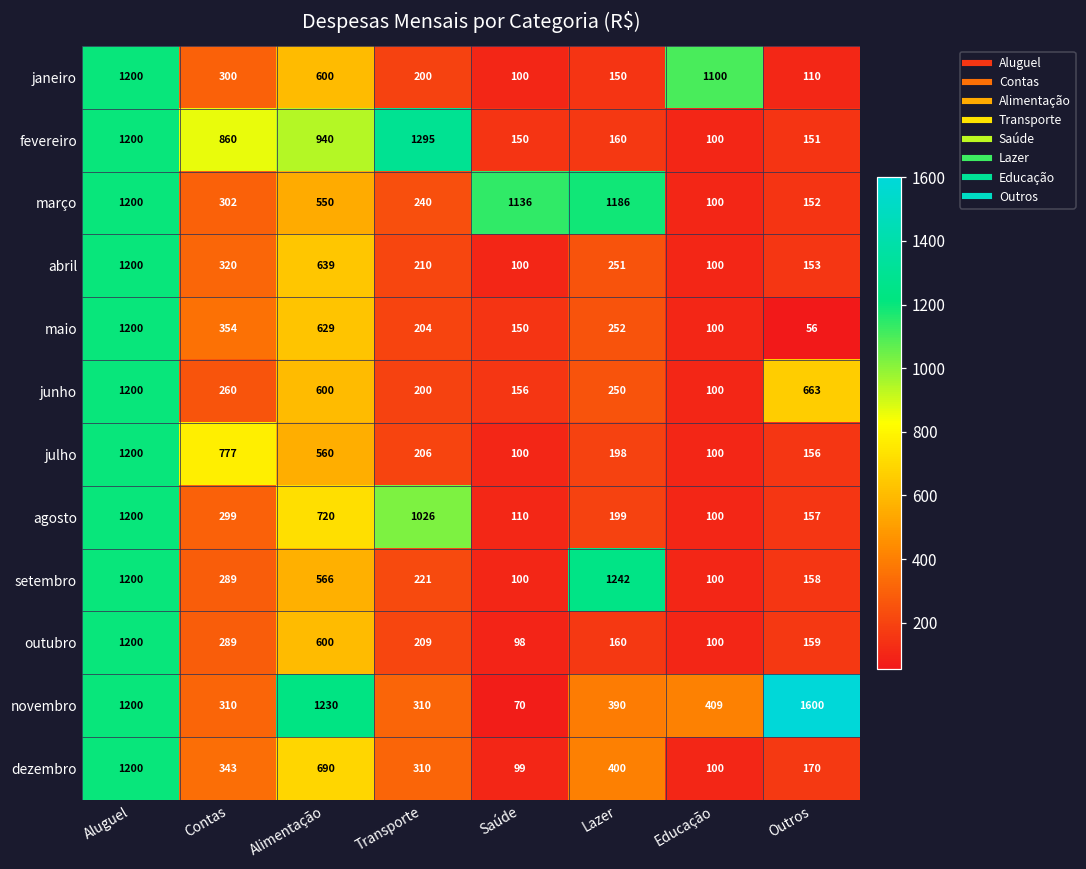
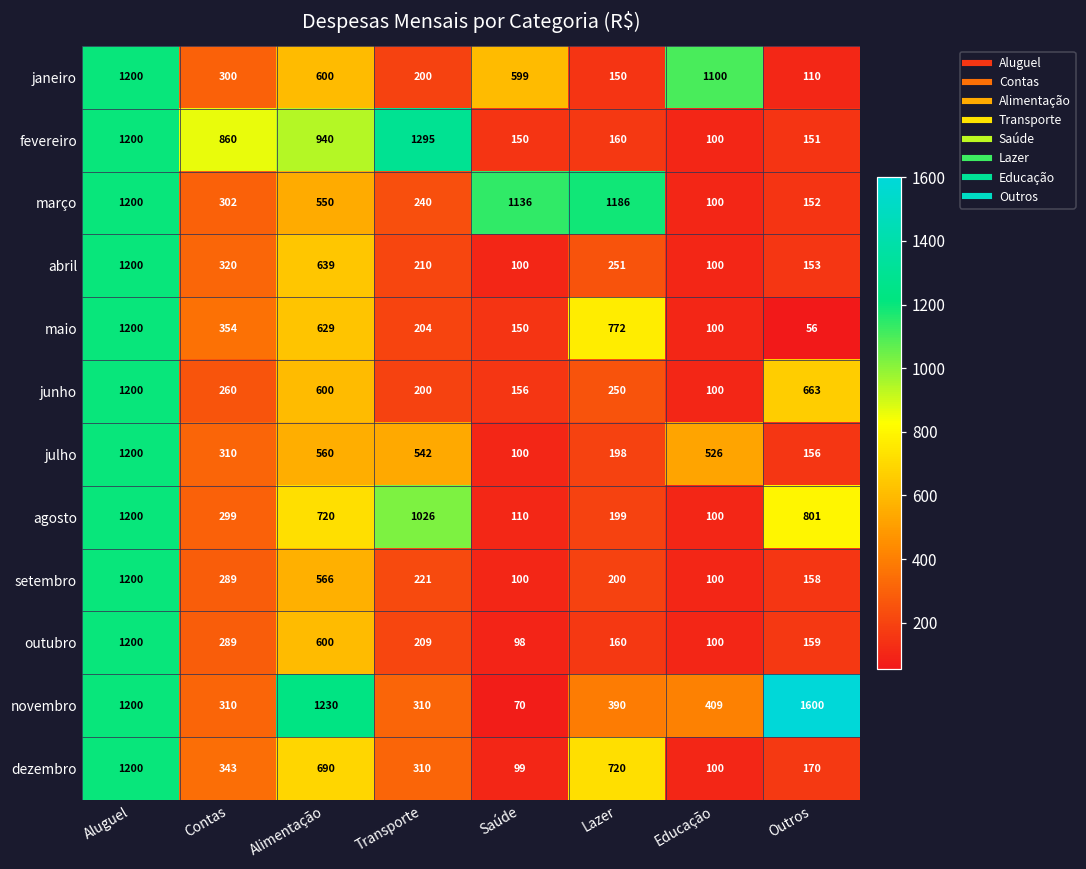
  {
    "janeiro": {
      "Aluguel": 1200,
      "Contas": 300,
      "Alimentação": 600,
      "Transporte": 200,
-     "Saúde": 100,
+     "Saúde": 599,
      "Lazer": 150,
      "Educação": 1100,
      "Outros": 110
    },
    "fevereiro": {
      "Aluguel": 1200,
      "Contas": 860,
      "Alimentação": 940,
      "Transporte": 1295,
      "Saúde": 150,
      "Lazer": 160,
      "Educação": 100,
      "Outros": 151
    },
    "março": {
      "Aluguel": 1200,
      "Contas": 302,
      "Alimentação": 550,
      "Transporte": 240,
      "Saúde": 1136,
      "Lazer": 1186,
      "Educação": 100,
      "Outros": 152
    },
    "abril": {
      "Aluguel": 1200,
      "Contas": 320,
      "Alimentação": 639,
      "Transporte": 210,
      "Saúde": 100,
      "Lazer": 251,
      "Educação": 100,
      "Outros": 153
    },
    "maio": {
      "Aluguel": 1200,
      "Contas": 354,
      "Alimentação": 629,
      "Transporte": 204,
      "Saúde": 150,
-     "Lazer": 252,
+     "Lazer": 772,
      "Educação": 100,
      "Outros": 56
    },
    "junho": {
      "Aluguel": 1200,
      "Contas": 260,
      "Alimentação": 600,
      "Transporte": 200,
      "Saúde": 156,
      "Lazer": 250,
      "Educação": 100,
      "Outros": 663
    },
    "julho": {
      "Aluguel": 1200,
-     "Contas": 777,
+     "Contas": 310,
      "Alimentação": 560,
-     "Transporte": 206,
+     "Transporte": 542,
      "Saúde": 100,
      "Lazer": 198,
-     "Educação": 100,
+     "Educação": 526,
      "Outros": 156
    },
    "agosto": {
      "Aluguel": 1200,
      "Contas": 299,
      "Alimentação": 720,
      "Transporte": 1026,
      "Saúde": 110,
      "Lazer": 199,
      "Educação": 100,
-     "Outros": 157
+     "Outros": 801
    },
    "setembro": {
      "Aluguel": 1200,
      "Contas": 289,
      "Alimentação": 566,
      "Transporte": 221,
      "Saúde": 100,
-     "Lazer": 1242,
+     "Lazer": 200,
      "Educação": 100,
      "Outros": 158
    },
    "outubro": {
      "Aluguel": 1200,
      "Contas": 289,
      "Alimentação": 600,
      "Transporte": 209,
      "Saúde": 98,
      "Lazer": 160,
      "Educação": 100,
      "Outros": 159
    },
    "novembro": {
      "Aluguel": 1200,
      "Contas": 310,
      "Alimentação": 1230,
      "Transporte": 310,
      "Saúde": 70,
      "Lazer": 390,
      "Educação": 409,
      "Outros": 1600
    },
    "dezembro": {
      "Aluguel": 1200,
      "Contas": 343,
      "Alimentação": 690,
      "Transporte": 310,
      "Saúde": 99,
-     "Lazer": 400,
+     "Lazer": 720,
      "Educação": 100,
      "Outros": 170
    }
  }
